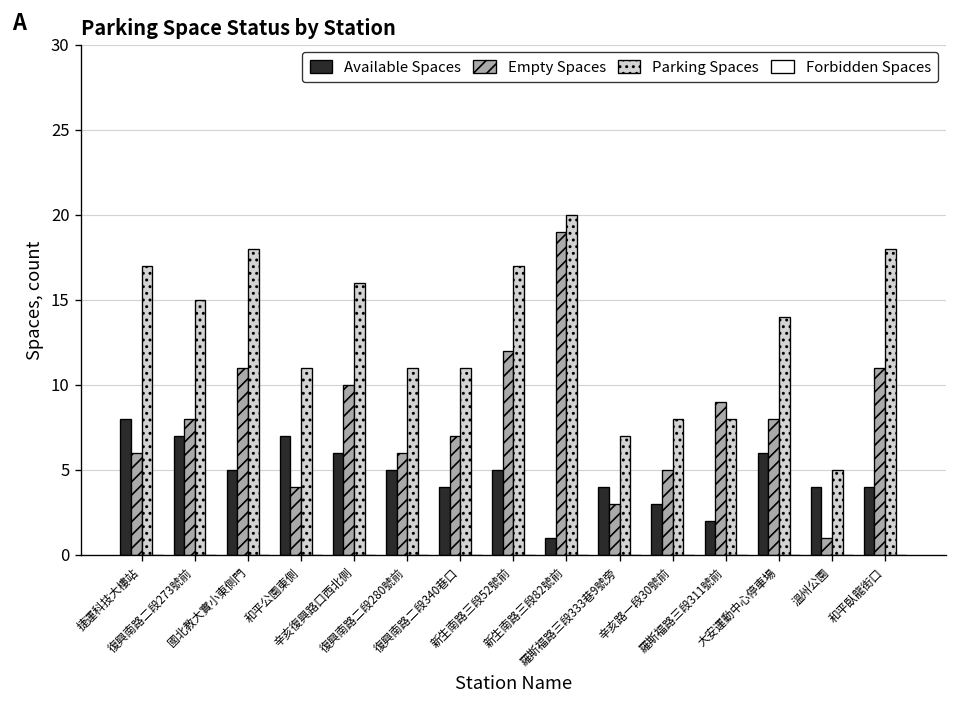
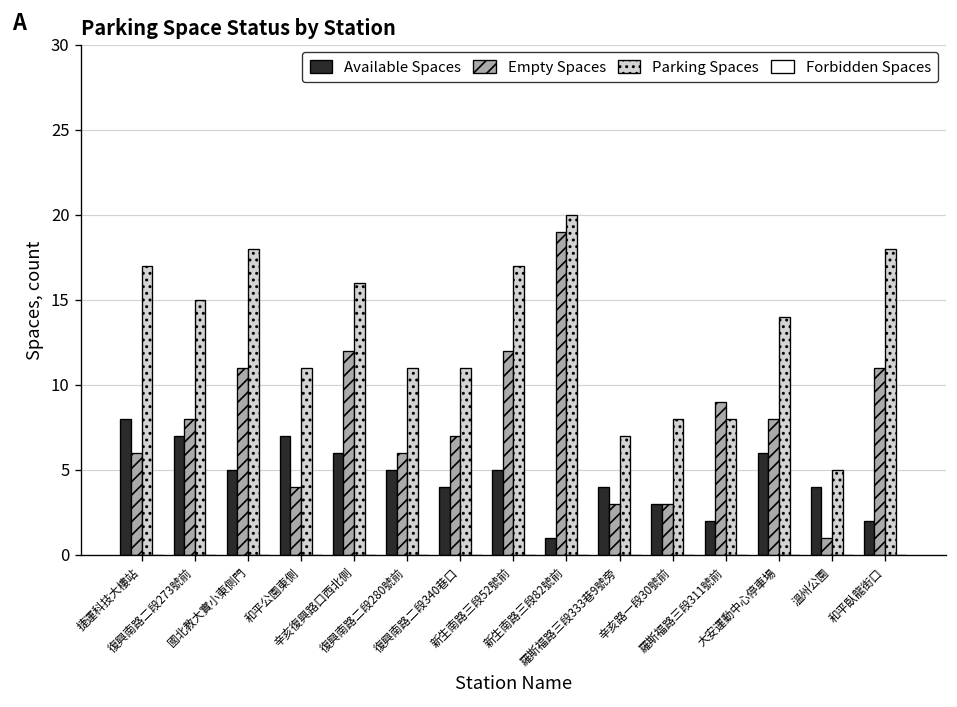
  {
    "Available Spaces": {
      "捷運科技大樓站": 8,
      "復興南路二段273號前": 7,
      "國北教大實小東側門": 5,
      "和平公園東側": 7,
      "辛亥復興路口西北側": 6,
      "復興南路二段280號前": 5,
      "復興南路二段340巷口": 4,
      "新生南路三段52號前": 5,
      "新生南路三段82號前": 1,
      "羅斯福路三段333巷9號旁": 4,
      "辛亥路一段30號前": 3,
      "羅斯福路三段311號前": 2,
      "大安運動中心停車場": 6,
      "溫州公園": 4,
-     "和平臥龍街口": 4
+     "和平臥龍街口": 2
    },
    "Empty Spaces": {
      "捷運科技大樓站": 6,
      "復興南路二段273號前": 8,
      "國北教大實小東側門": 11,
      "和平公園東側": 4,
-     "辛亥復興路口西北側": 10,
+     "辛亥復興路口西北側": 12,
      "復興南路二段280號前": 6,
      "復興南路二段340巷口": 7,
      "新生南路三段52號前": 12,
      "新生南路三段82號前": 19,
      "羅斯福路三段333巷9號旁": 3,
-     "辛亥路一段30號前": 5,
+     "辛亥路一段30號前": 3,
      "羅斯福路三段311號前": 9,
      "大安運動中心停車場": 8,
      "溫州公園": 1,
      "和平臥龍街口": 11
    },
    "Parking Spaces": {
      "捷運科技大樓站": 17,
      "復興南路二段273號前": 15,
      "國北教大實小東側門": 18,
      "和平公園東側": 11,
      "辛亥復興路口西北側": 16,
      "復興南路二段280號前": 11,
      "復興南路二段340巷口": 11,
      "新生南路三段52號前": 17,
      "新生南路三段82號前": 20,
      "羅斯福路三段333巷9號旁": 7,
      "辛亥路一段30號前": 8,
      "羅斯福路三段311號前": 8,
      "大安運動中心停車場": 14,
      "溫州公園": 5,
      "和平臥龍街口": 18
    },
    "Forbidden Spaces": {
      "捷運科技大樓站": 0,
      "復興南路二段273號前": 0,
      "國北教大實小東側門": 0,
      "和平公園東側": 0,
      "辛亥復興路口西北側": 0,
      "復興南路二段280號前": 0,
      "復興南路二段340巷口": 0,
      "新生南路三段52號前": 0,
      "新生南路三段82號前": 0,
      "羅斯福路三段333巷9號旁": 0,
      "辛亥路一段30號前": 0,
      "羅斯福路三段311號前": 0,
      "大安運動中心停車場": 0,
      "溫州公園": 0,
      "和平臥龍街口": 0
    }
  }
